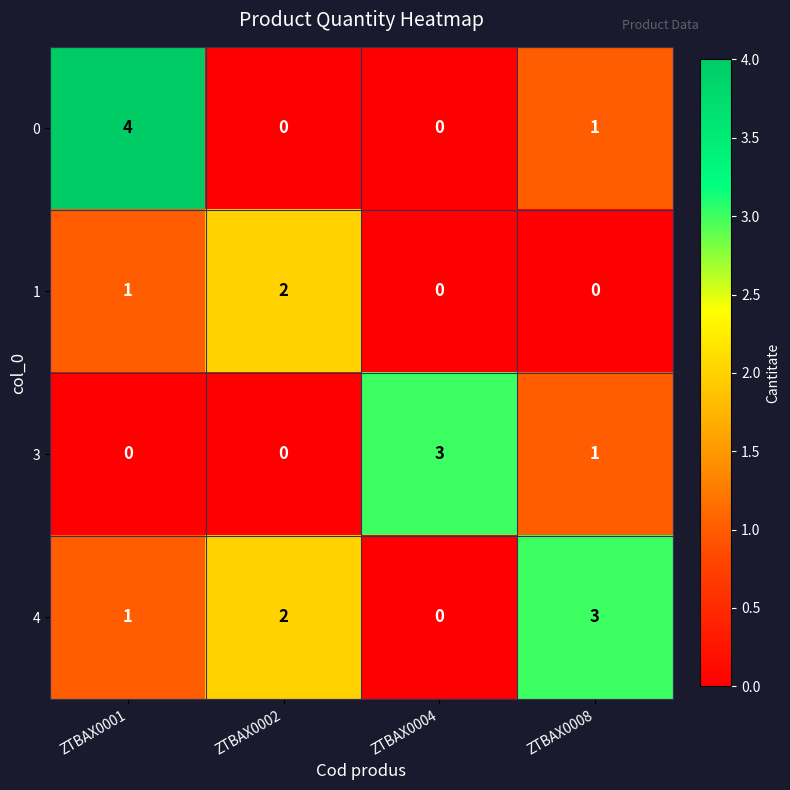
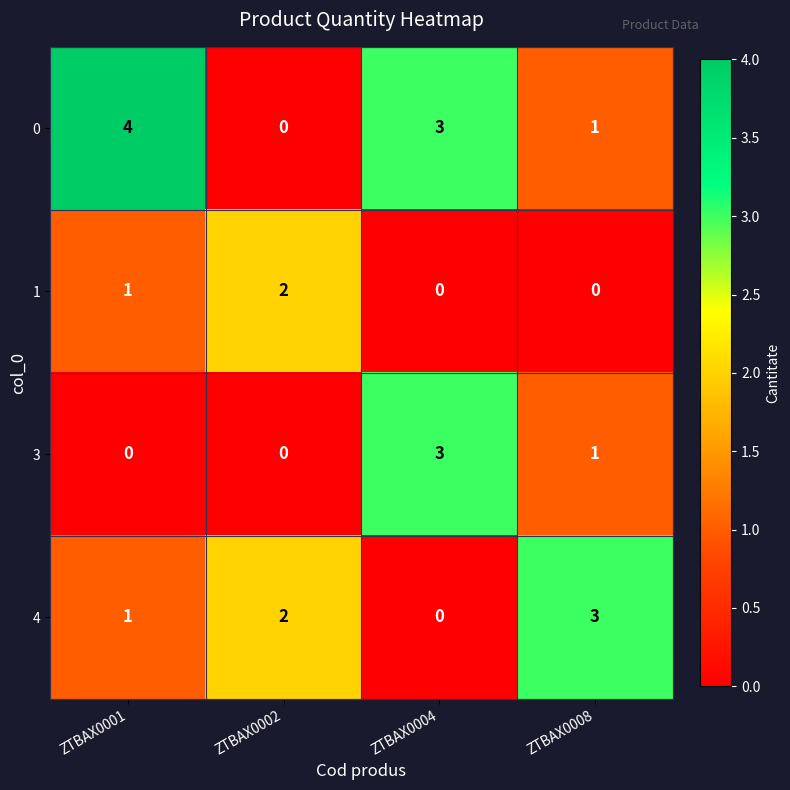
  {
    "0": {
      "ZTBAX0001": 4,
      "ZTBAX0002": 0,
-     "ZTBAX0004": 0,
+     "ZTBAX0004": 3,
      "ZTBAX0008": 1
    },
    "1": {
      "ZTBAX0001": 1,
      "ZTBAX0002": 2,
      "ZTBAX0004": 0,
      "ZTBAX0008": 0
    },
    "3": {
      "ZTBAX0001": 0,
      "ZTBAX0002": 0,
      "ZTBAX0004": 3,
      "ZTBAX0008": 1
    },
    "4": {
      "ZTBAX0001": 1,
      "ZTBAX0002": 2,
      "ZTBAX0004": 0,
      "ZTBAX0008": 3
    }
  }
